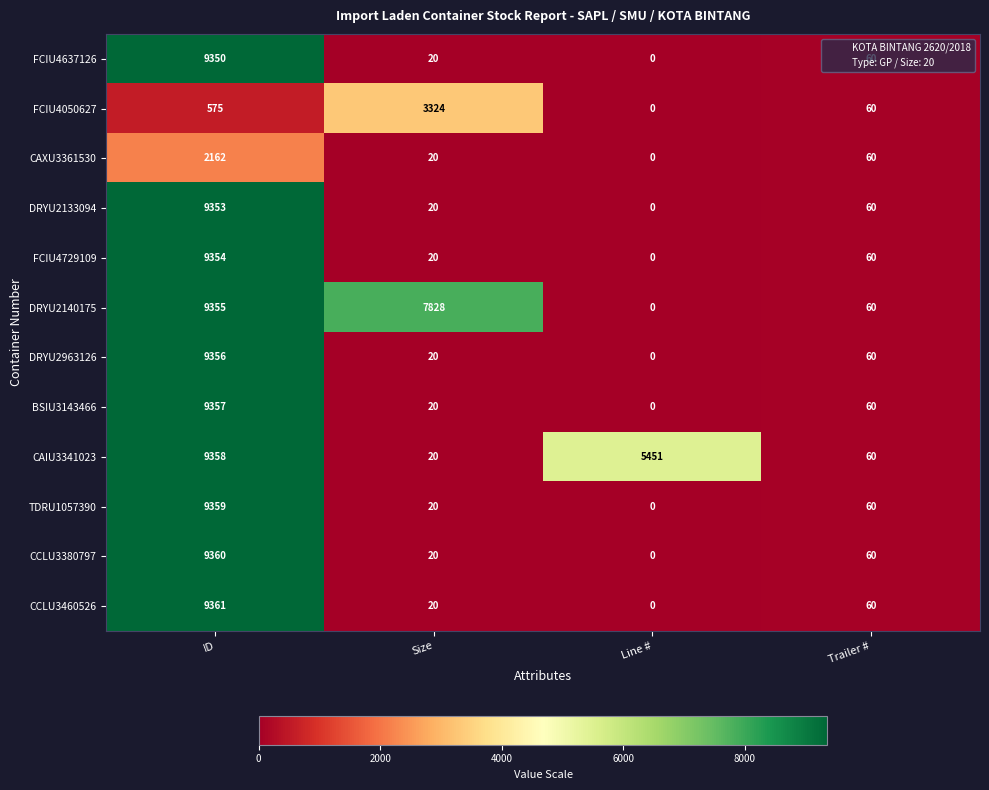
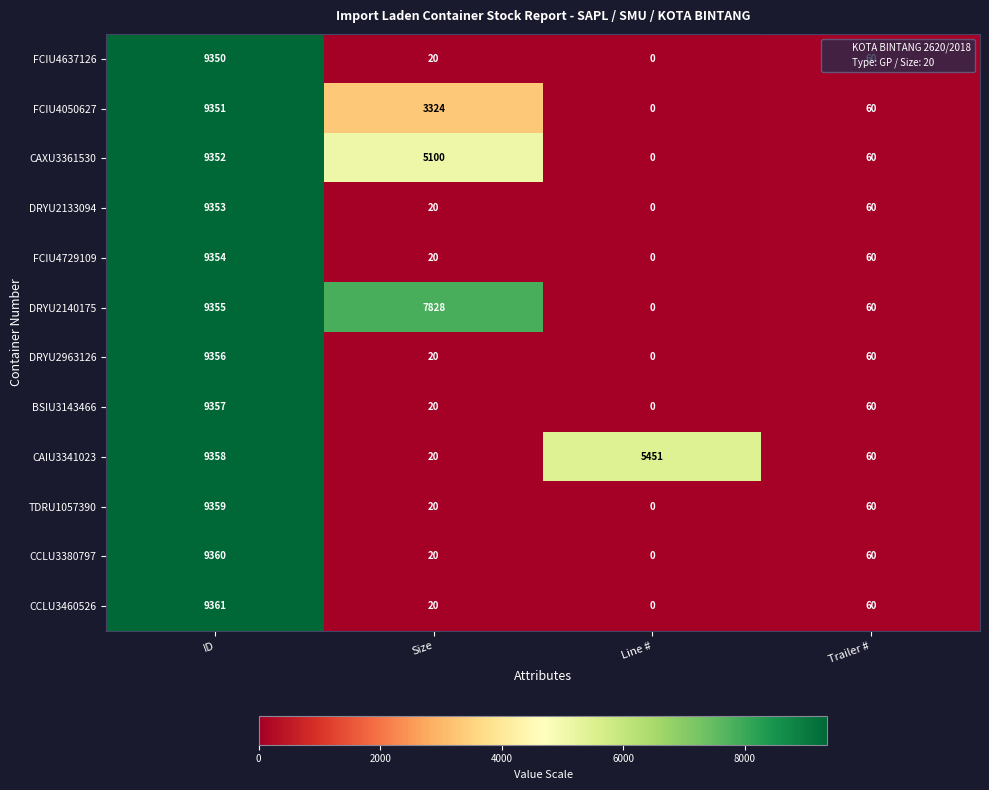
  {
    "FCIU4637126": {
      "ID": 9350,
      "Size": 20,
      "Line #": 0
    },
    "FCIU4050627": {
-     "ID": 575,
+     "ID": 9351,
      "Size": 3324,
      "Line #": 0,
      "Trailer #": 60
    },
    "CAXU3361530": {
-     "ID": 2162,
-     "Size": 20,
+     "ID": 9352,
+     "Size": 5100,
      "Line #": 0,
      "Trailer #": 60
    },
    "DRYU2133094": {
      "ID": 9353,
      "Size": 20,
      "Line #": 0,
      "Trailer #": 60
    },
    "FCIU4729109": {
      "ID": 9354,
      "Size": 20,
      "Line #": 0,
      "Trailer #": 60
    },
    "DRYU2140175": {
      "ID": 9355,
      "Size": 7828,
      "Line #": 0,
      "Trailer #": 60
    },
    "DRYU2963126": {
      "ID": 9356,
      "Size": 20,
      "Line #": 0,
      "Trailer #": 60
    },
    "BSIU3143466": {
      "ID": 9357,
      "Size": 20,
      "Line #": 0,
      "Trailer #": 60
    },
    "CAIU3341023": {
      "ID": 9358,
      "Size": 20,
      "Line #": 5451,
      "Trailer #": 60
    },
    "TDRU1057390": {
      "ID": 9359,
      "Size": 20,
      "Line #": 0,
      "Trailer #": 60
    },
    "CCLU3380797": {
      "ID": 9360,
      "Size": 20,
      "Line #": 0,
      "Trailer #": 60
    },
    "CCLU3460526": {
      "ID": 9361,
      "Size": 20,
      "Line #": 0,
      "Trailer #": 60
    }
  }
